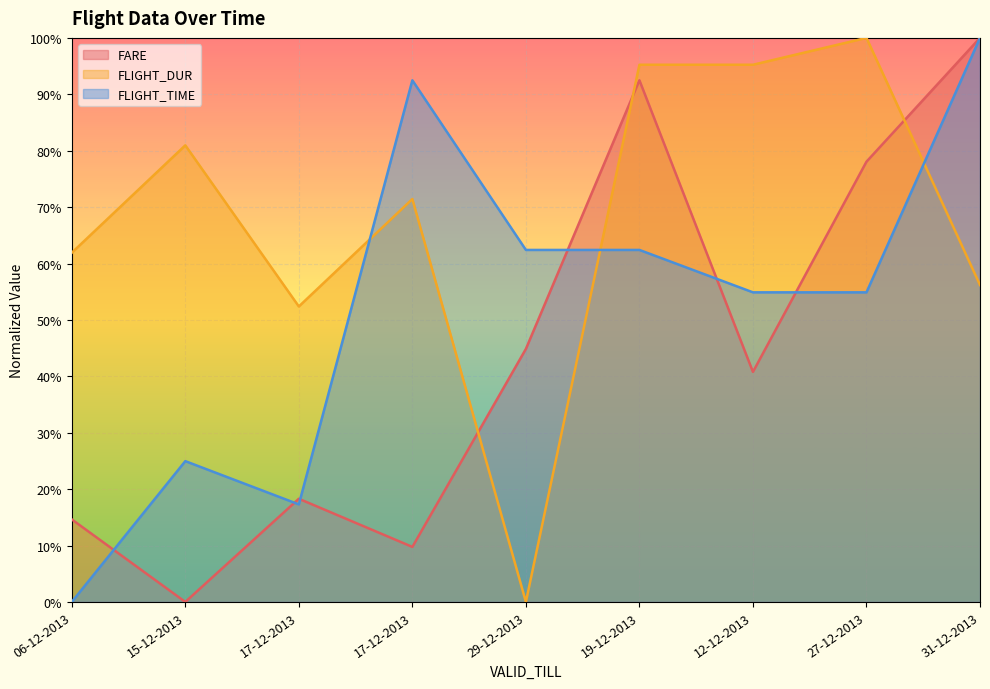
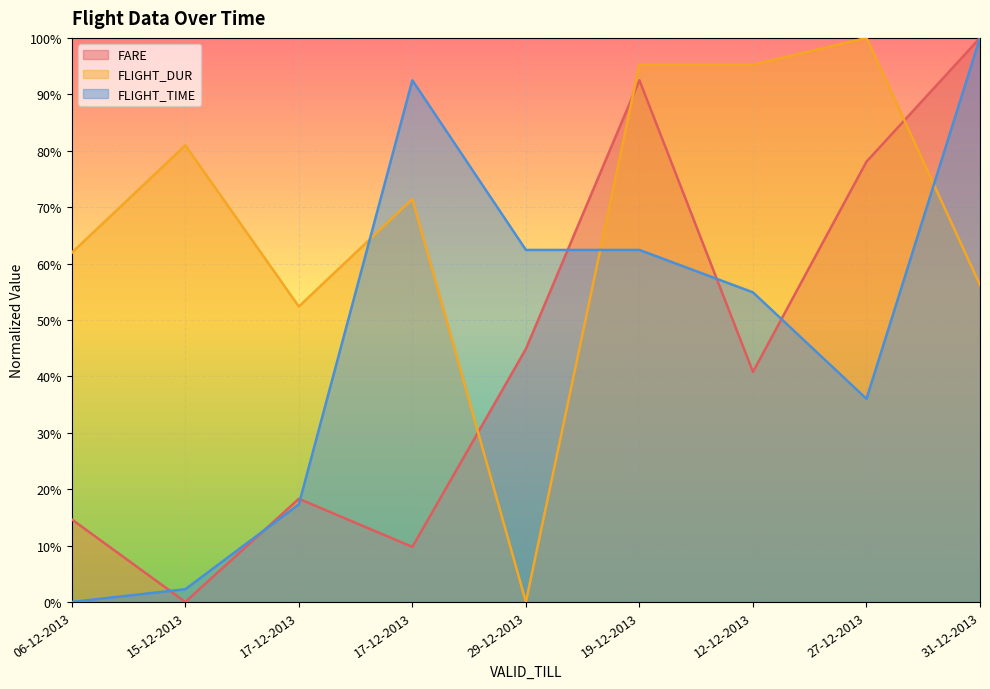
  {
    "FARE": {
      "06-12-2013": "15%",
      "15-12-2013": "0%",
      "29-12-2013": "45%",
      "19-12-2013": "92%",
      "12-12-2013": "41%",
      "27-12-2013": "78%"
    },
    "FLIGHT_DUR": {
      "06-12-2013": "62%",
      "15-12-2013": "81%",
      "29-12-2013": "0%",
      "19-12-2013": "95%",
      "12-12-2013": "95%",
      "27-12-2013": "100%",
      "31-12-2013": "56%"
    },
    "FLIGHT_TIME": {
      "06-12-2013": "0%",
-     "15-12-2013": "25%",
+     "15-12-2013": "2%",
      "29-12-2013": "62%",
      "19-12-2013": "62%",
      "12-12-2013": "55%",
-     "27-12-2013": "55%"
+     "27-12-2013": "36%"
    }
  }
